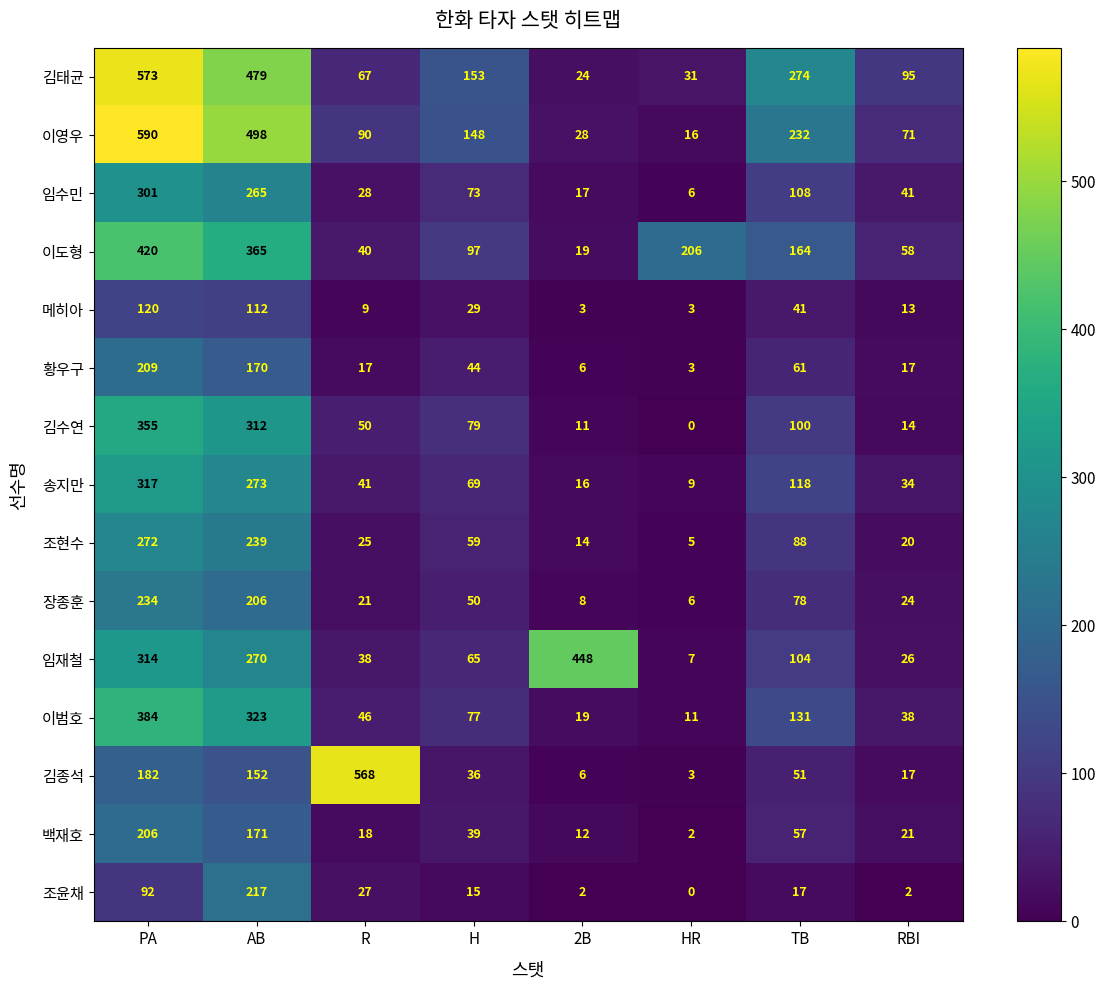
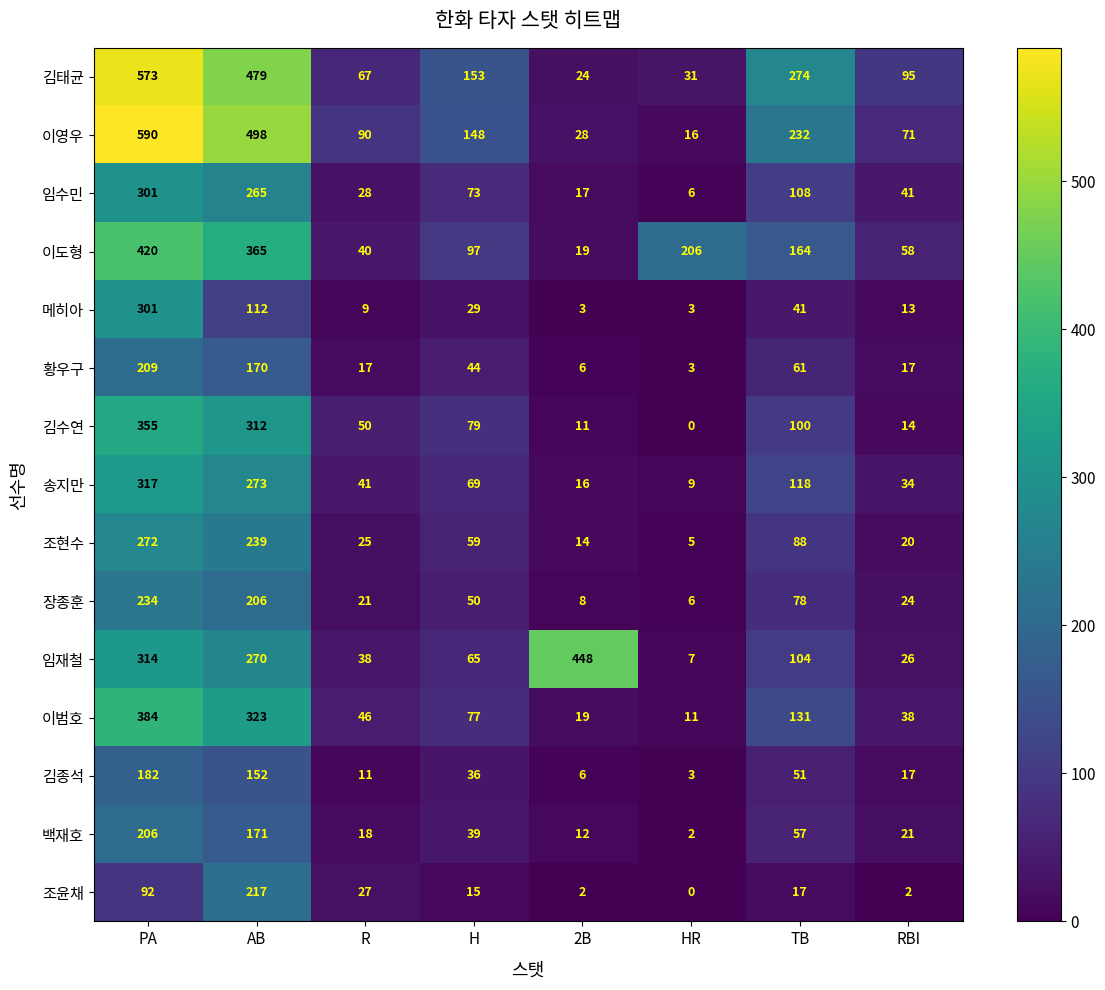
  {
    "김태균": {
      "PA": 573,
      "AB": 479,
      "R": 67,
      "H": 153,
      "2B": 24,
      "HR": 31,
      "TB": 274,
      "RBI": 95
    },
    "이영우": {
      "PA": 590,
      "AB": 498,
      "R": 90,
      "H": 148,
      "2B": 28,
      "HR": 16,
      "TB": 232,
      "RBI": 71
    },
    "임수민": {
      "PA": 301,
      "AB": 265,
      "R": 28,
      "H": 73,
      "2B": 17,
      "HR": 6,
      "TB": 108,
      "RBI": 41
    },
    "이도형": {
      "PA": 420,
      "AB": 365,
      "R": 40,
      "H": 97,
      "2B": 19,
      "HR": 206,
      "TB": 164,
      "RBI": 58
    },
    "메히아": {
-     "PA": 120,
+     "PA": 301,
      "AB": 112,
      "R": 9,
      "H": 29,
      "2B": 3,
      "HR": 3,
      "TB": 41,
      "RBI": 13
    },
    "황우구": {
      "PA": 209,
      "AB": 170,
      "R": 17,
      "H": 44,
      "2B": 6,
      "HR": 3,
      "TB": 61,
      "RBI": 17
    },
    "김수연": {
      "PA": 355,
      "AB": 312,
      "R": 50,
      "H": 79,
      "2B": 11,
      "HR": 0,
      "TB": 100,
      "RBI": 14
    },
    "송지만": {
      "PA": 317,
      "AB": 273,
      "R": 41,
      "H": 69,
      "2B": 16,
      "HR": 9,
      "TB": 118,
      "RBI": 34
    },
    "조현수": {
      "PA": 272,
      "AB": 239,
      "R": 25,
      "H": 59,
      "2B": 14,
      "HR": 5,
      "TB": 88,
      "RBI": 20
    },
    "장종훈": {
      "PA": 234,
      "AB": 206,
      "R": 21,
      "H": 50,
      "2B": 8,
      "HR": 6,
      "TB": 78,
      "RBI": 24
    },
    "임재철": {
      "PA": 314,
      "AB": 270,
      "R": 38,
      "H": 65,
      "2B": 448,
      "HR": 7,
      "TB": 104,
      "RBI": 26
    },
    "이범호": {
      "PA": 384,
      "AB": 323,
      "R": 46,
      "H": 77,
      "2B": 19,
      "HR": 11,
      "TB": 131,
      "RBI": 38
    },
    "김종석": {
      "PA": 182,
      "AB": 152,
-     "R": 568,
+     "R": 11,
      "H": 36,
      "2B": 6,
      "HR": 3,
      "TB": 51,
      "RBI": 17
    },
    "백재호": {
      "PA": 206,
      "AB": 171,
      "R": 18,
      "H": 39,
      "2B": 12,
      "HR": 2,
      "TB": 57,
      "RBI": 21
    },
    "조윤채": {
      "PA": 92,
      "AB": 217,
      "R": 27,
      "H": 15,
      "2B": 2,
      "HR": 0,
      "TB": 17,
      "RBI": 2
    }
  }
